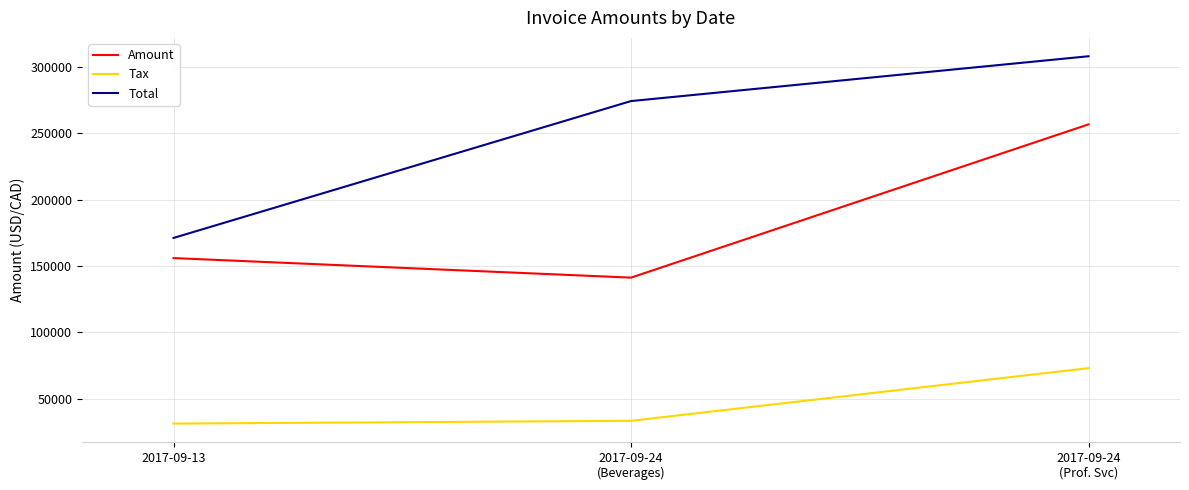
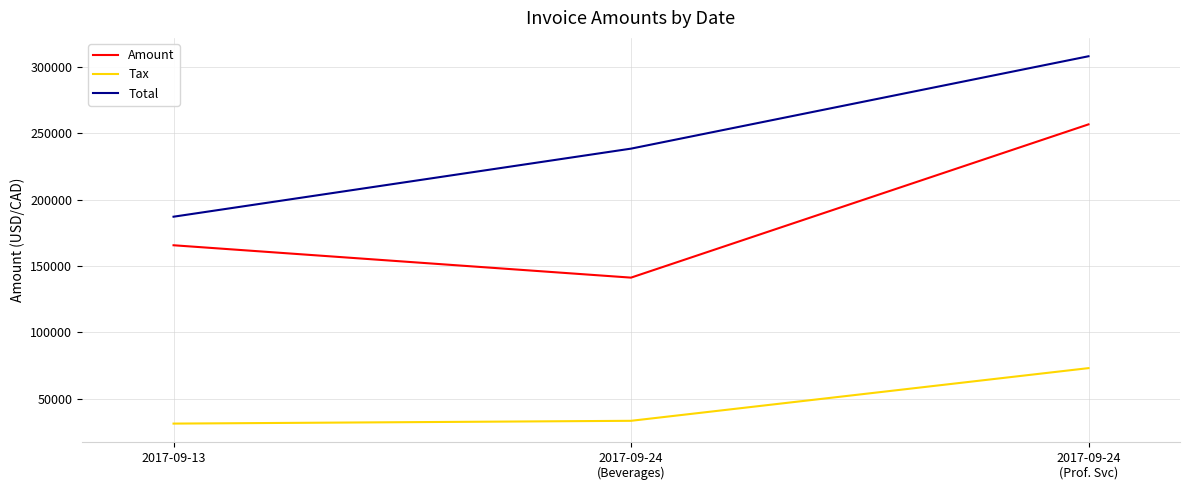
  {
    "Amount": {
-     "2017-09-13": 156000,
+     "2017-09-13": 166000,
      "2017-09-24 (Beverages)": 141000,
      "2017-09-24 (Prof. Svc)": 257000
    },
    "Tax": {
      "2017-09-13": 31000,
      "2017-09-24 (Beverages)": 33000,
      "2017-09-24 (Prof. Svc)": 73000
    },
    "Total": {
-     "2017-09-13": 171000,
-     "2017-09-24 (Beverages)": 274000,
+     "2017-09-13": 187000,
+     "2017-09-24 (Beverages)": 239000,
      "2017-09-24 (Prof. Svc)": 308000
    }
  }
